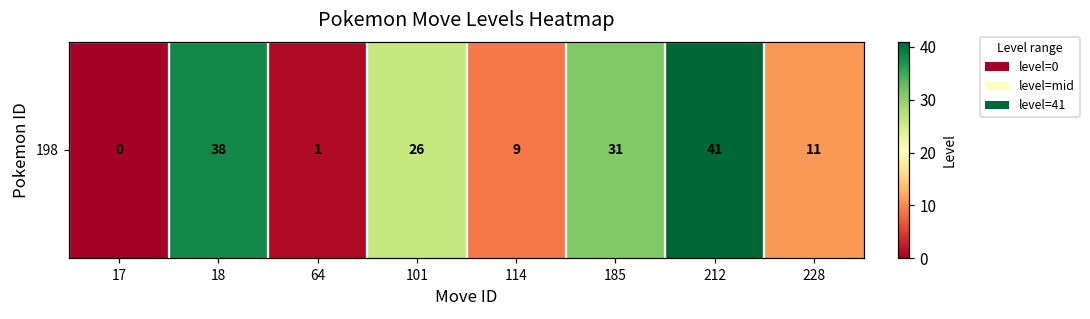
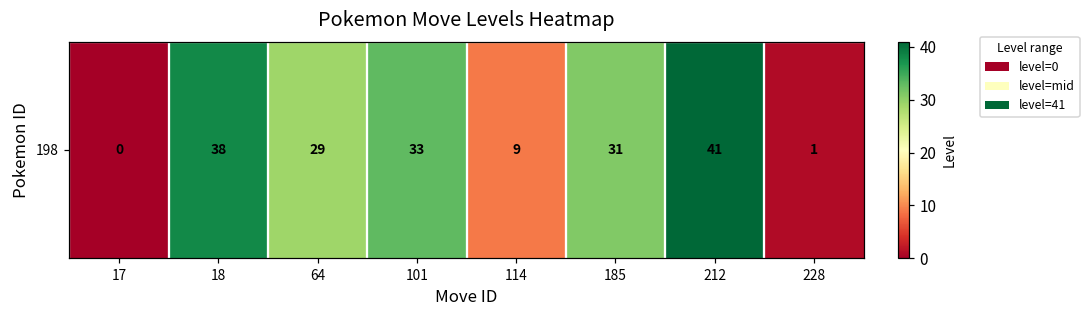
  {
    "198": {
      "17": 0,
      "18": 38,
-     "64": 1,
-     "101": 26,
+     "64": 29,
+     "101": 33,
      "114": 9,
      "185": 31,
      "212": 41,
-     "228": 11
+     "228": 1
    }
  }
